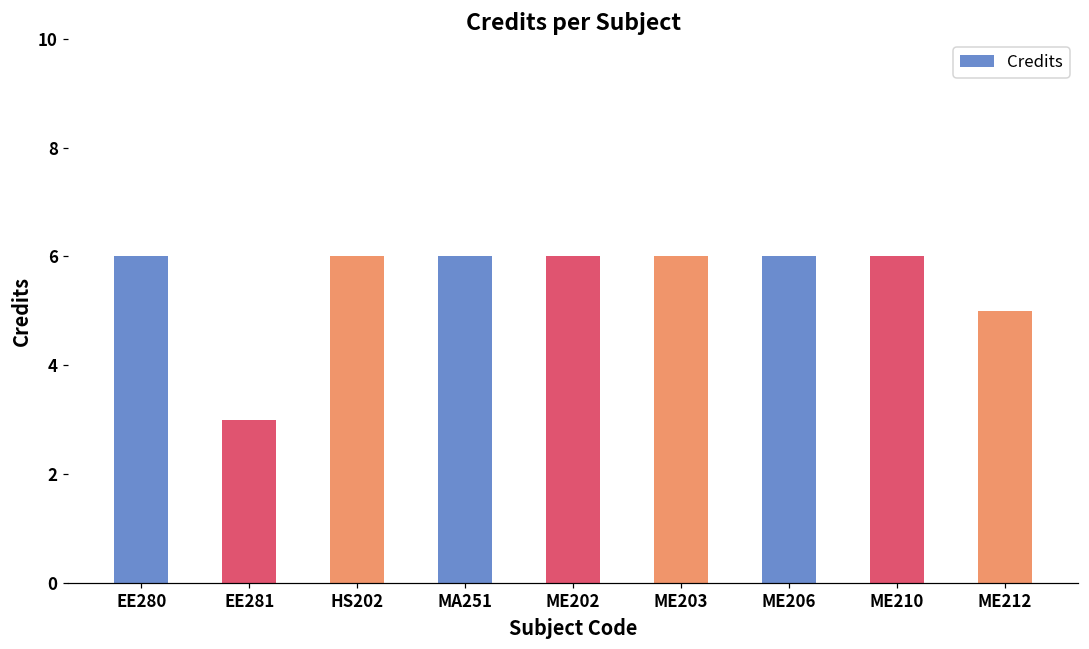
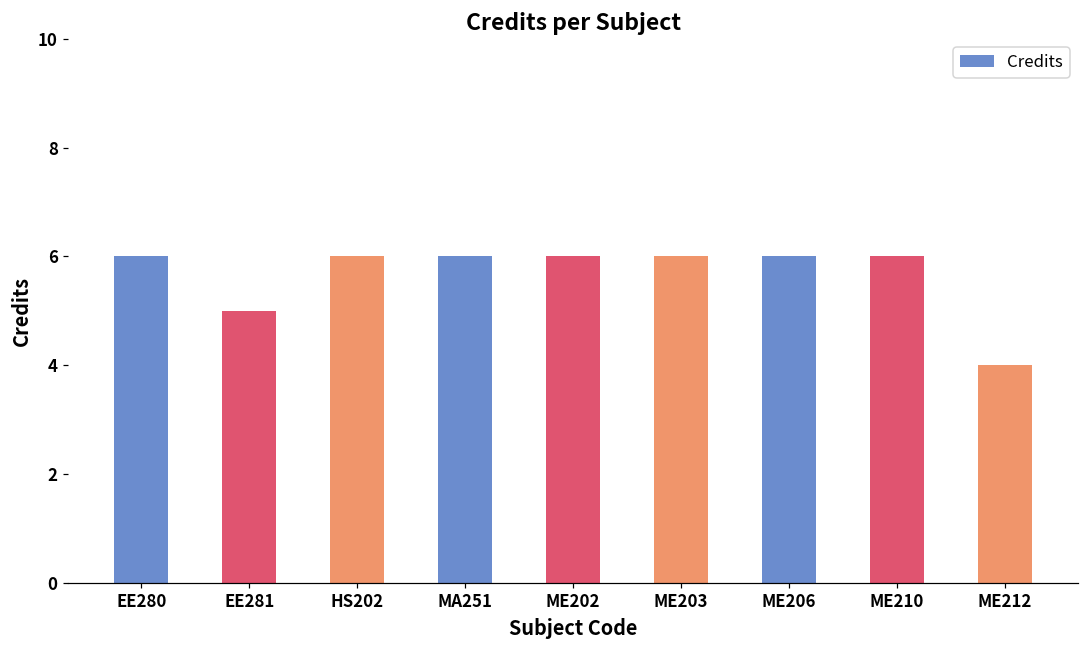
  {
    "EE280": 6,
-   "EE281": 3,
+   "EE281": 5,
    "HS202": 6,
    "MA251": 6,
    "ME202": 6,
    "ME203": 6,
    "ME206": 6,
    "ME210": 6,
-   "ME212": 5
+   "ME212": 4
  }
